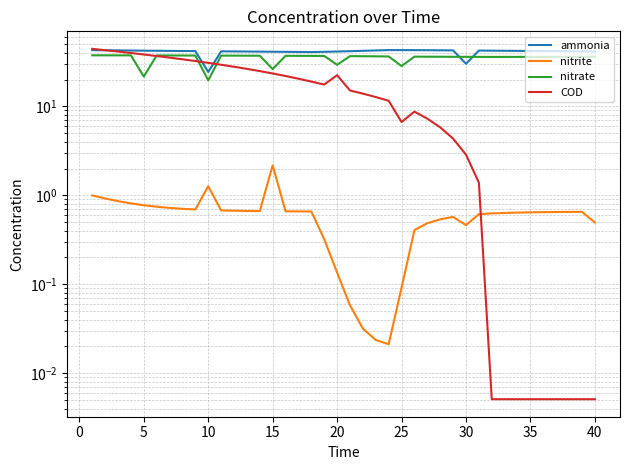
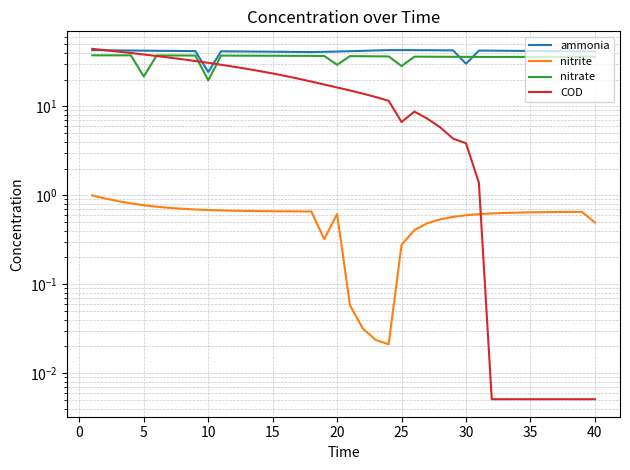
  {
    "ammonia": {
      "5": 40,
      "10": 24,
      "15": 40,
      "20": 40,
      "25": 40,
      "30": 30
    },
    "nitrite": {
      "5": 0.8,
-     "10": 1.3,
-     "15": 2.2,
-     "20": 0.14,
-     "25": 0.09,
-     "30": 0.5,
+     "10": 0.7,
+     "15": 0.7,
+     "20": 0.6,
+     "25": 0.28,
+     "30": 0.6,
      "35": 0.6,
      "40": 0.5
    },
    "nitrate": {
      "5": 22,
      "10": 20,
-     "15": 26,
+     "15": 37,
      "20": 29,
      "25": 28,
      "30": 36
    },
    "COD": {
      "5": 38,
      "10": 31,
      "15": 23,
-     "20": 22,
+     "20": 16,
      "25": 7,
-     "30": 2.9,
+     "30": 3.8,
      "35": 0.005,
      "40": 0.005
    }
  }
